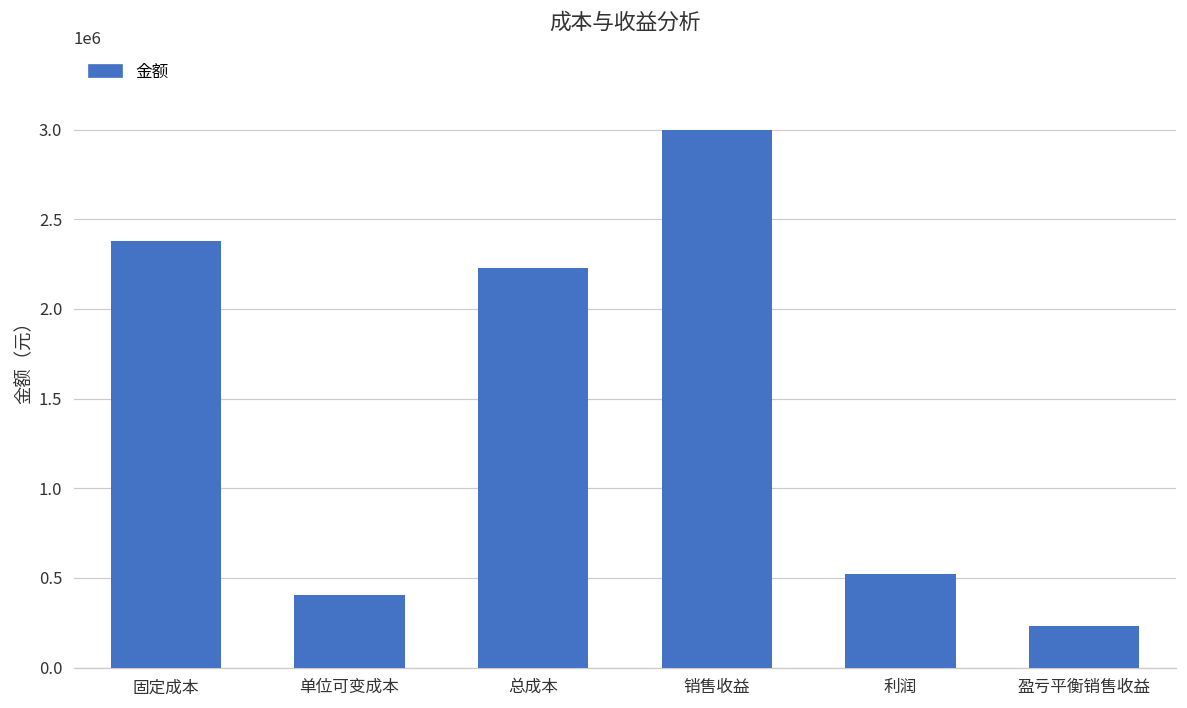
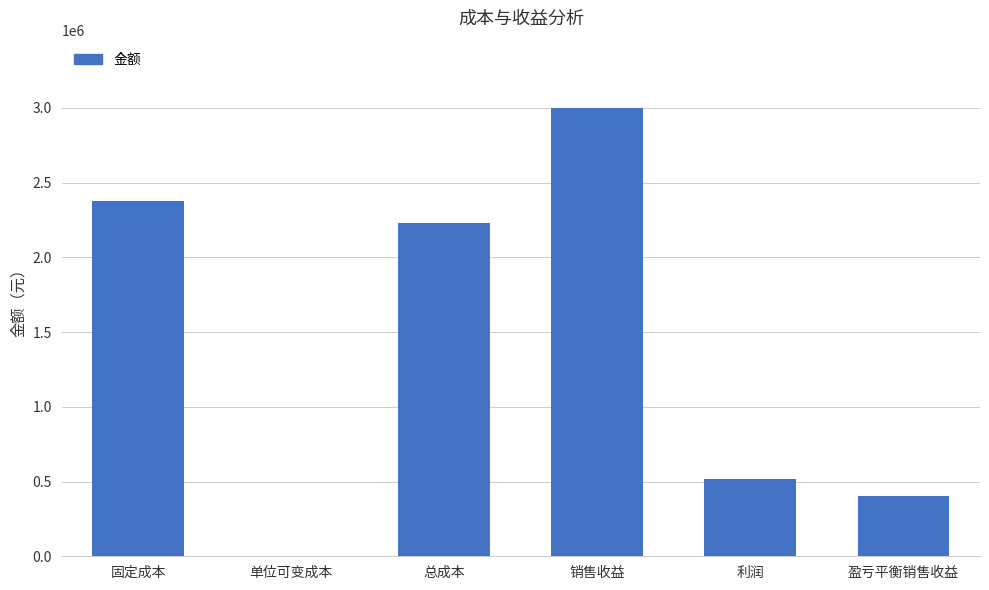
  {
    "固定成本": 2380000,
-   "单位可变成本": 400000,
+   "单位可变成本": 0,
    "总成本": 2230000,
    "销售收益": 3000000,
    "利润": 520000,
-   "盈亏平衡销售收益": 230000
+   "盈亏平衡销售收益": 400000
  }
